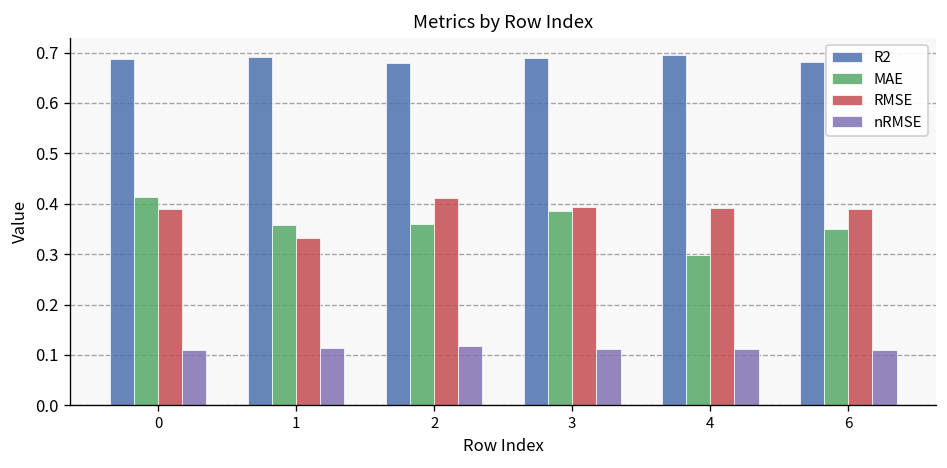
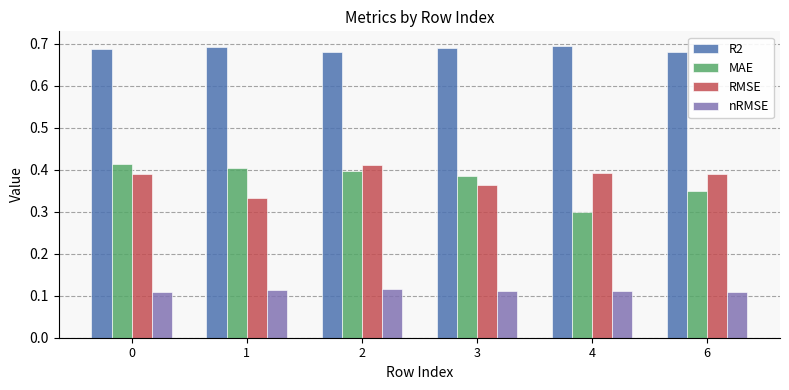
  {
    "MAE": {
      "0": 0.41,
-     "1": 0.36,
-     "2": 0.36,
+     "1": 0.41,
+     "2": 0.40,
      "3": 0.39,
      "4": 0.30,
      "6": 0.35
    },
    "RMSE": {
      "0": 0.39,
      "1": 0.33,
      "2": 0.41,
-     "3": 0.39,
+     "3": 0.36,
      "4": 0.39,
      "6": 0.39
    }
  }
